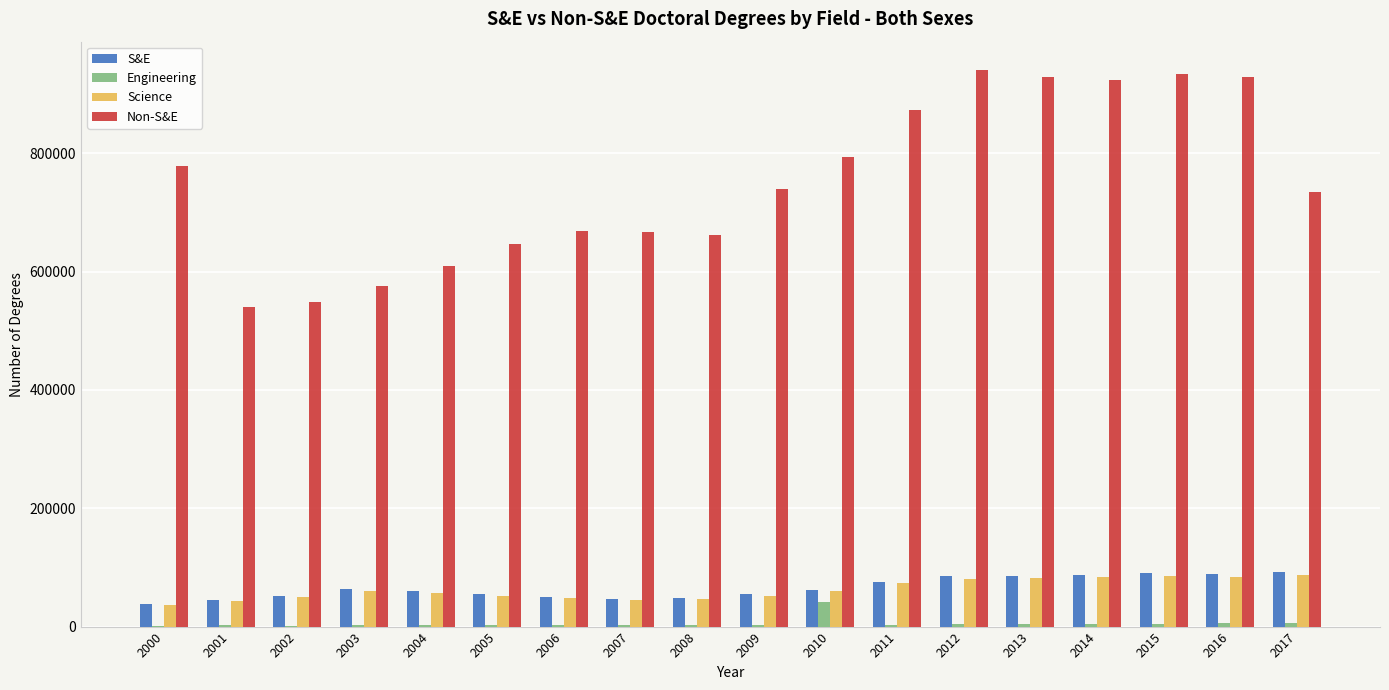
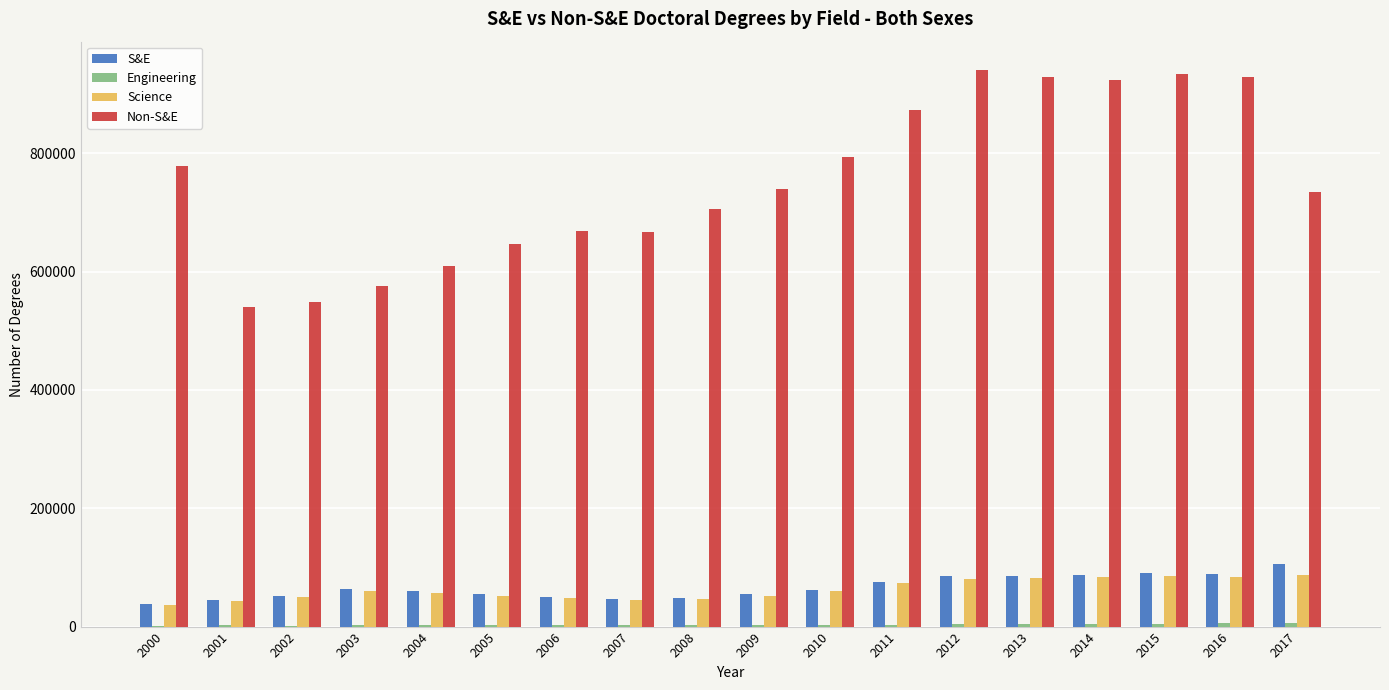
  {
    "S&E": {
      "2000": 40000,
      "2001": 50000,
      "2002": 50000,
      "2003": 60000,
      "2004": 60000,
      "2005": 50000,
      "2006": 50000,
      "2007": 50000,
      "2008": 50000,
      "2009": 50000,
      "2010": 60000,
      "2011": 80000,
      "2012": 80000,
      "2013": 90000,
      "2014": 90000,
      "2015": 90000,
      "2016": 90000,
-     "2017": 90000
+     "2017": 110000
    },
    "Engineering": {
-     "2010": 40000,
+     "2010": 0,
      "2014": 0,
      "2015": 10000,
      "2016": 10000,
      "2017": 10000
    },
    "Science": {
      "2000": 40000,
      "2001": 40000,
      "2002": 50000,
      "2003": 60000,
      "2004": 60000,
      "2005": 50000,
      "2006": 50000,
      "2007": 50000,
      "2008": 50000,
      "2009": 50000,
      "2010": 60000,
      "2011": 70000,
      "2012": 80000,
      "2013": 80000,
      "2014": 80000,
      "2015": 90000,
      "2016": 80000,
      "2017": 90000
    },
    "Non-S&E": {
      "2000": 780000,
      "2001": 540000,
      "2002": 550000,
      "2003": 580000,
      "2004": 610000,
      "2005": 650000,
      "2006": 670000,
      "2007": 670000,
-     "2008": 660000,
+     "2008": 710000,
      "2009": 740000,
      "2010": 790000,
      "2011": 870000,
      "2012": 940000,
      "2013": 930000,
      "2014": 920000,
      "2015": 930000,
      "2016": 930000,
      "2017": 730000
    }
  }
